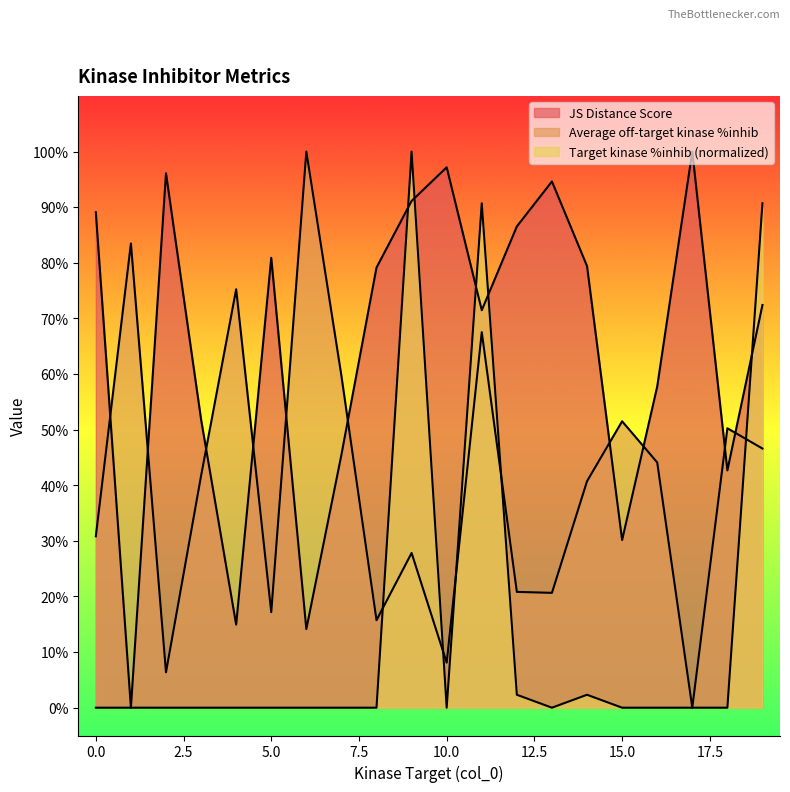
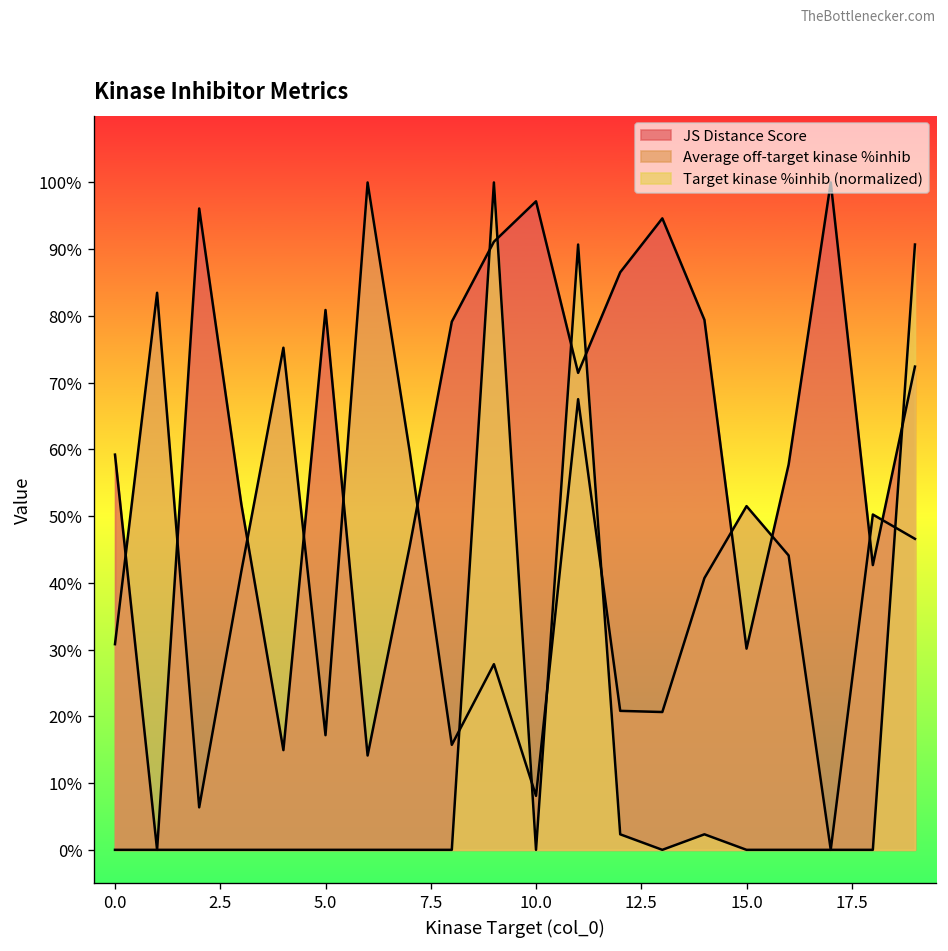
  {
    "JS Distance Score": {
-     "0.0": "89%",
+     "0.0": "59%",
      "5.0": "81%",
      "10.0": "97%",
      "15.0": "30%"
    }
  }
